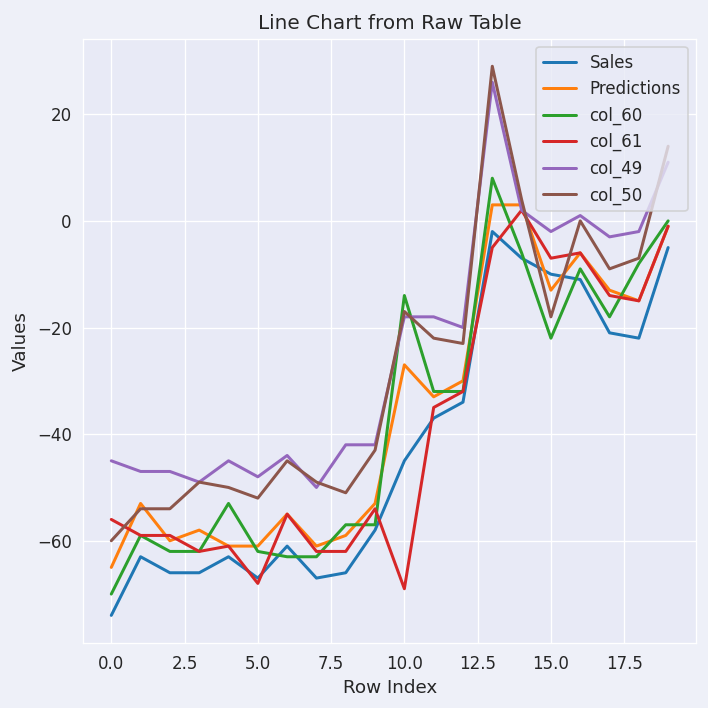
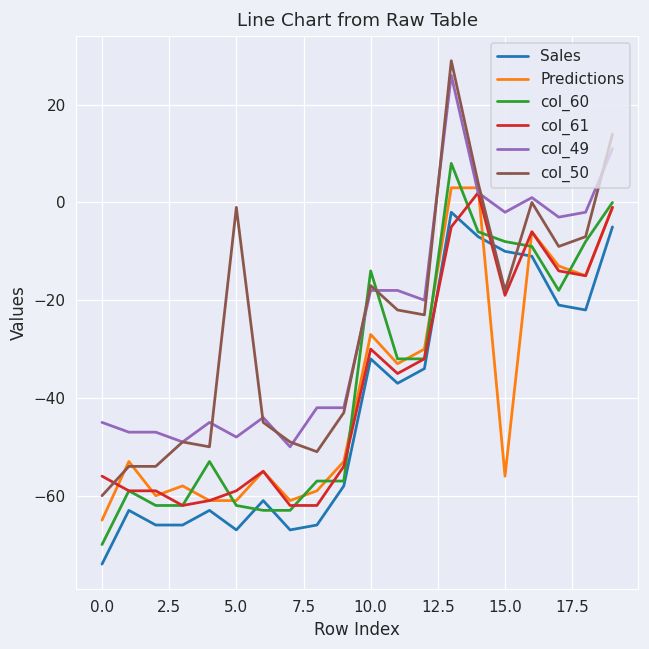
  {
    "Sales": {
      "0.0": -74,
      "5.0": -67,
-     "10.0": -45,
+     "10.0": -32,
      "15.0": -10
    },
    "Predictions": {
      "0.0": -65,
      "5.0": -61,
      "10.0": -27,
-     "15.0": -13
+     "15.0": -56
    },
    "col_60": {
      "0.0": -70,
      "5.0": -62,
      "10.0": -14,
-     "15.0": -22
+     "15.0": -8
    },
    "col_61": {
      "0.0": -56,
-     "5.0": -68,
-     "10.0": -69,
-     "15.0": -7
+     "5.0": -59,
+     "10.0": -30,
+     "15.0": -19
    },
    "col_49": {
      "0.0": -45,
      "5.0": -48,
      "10.0": -18,
      "15.0": -2
    },
    "col_50": {
      "0.0": -60,
-     "5.0": -52,
+     "5.0": -1,
      "10.0": -17,
      "15.0": -18
    }
  }
